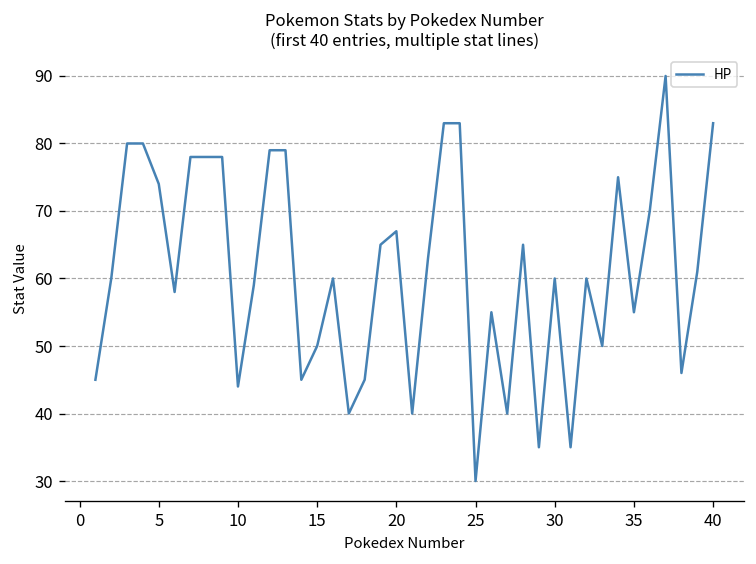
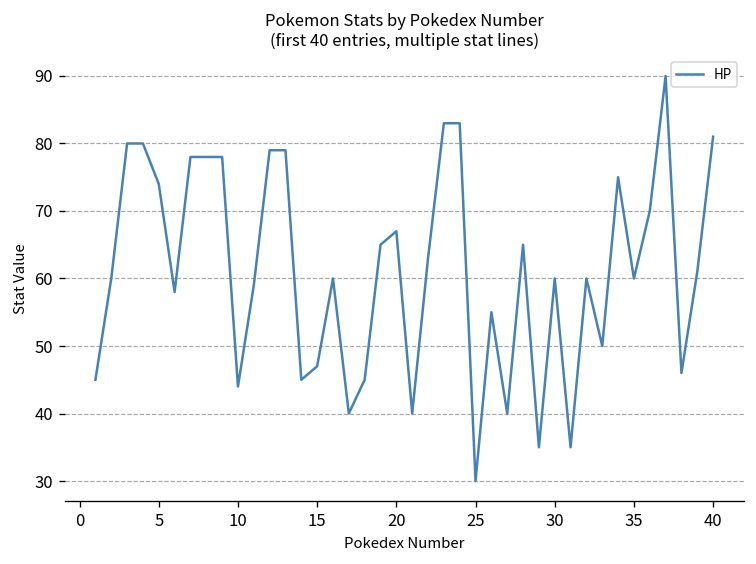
  {
    "5": 74,
    "10": 44,
-   "15": 50,
+   "15": 47,
    "20": 67,
    "25": 30,
    "30": 60,
-   "35": 55,
-   "40": 83
+   "35": 60,
+   "40": 81
  }
